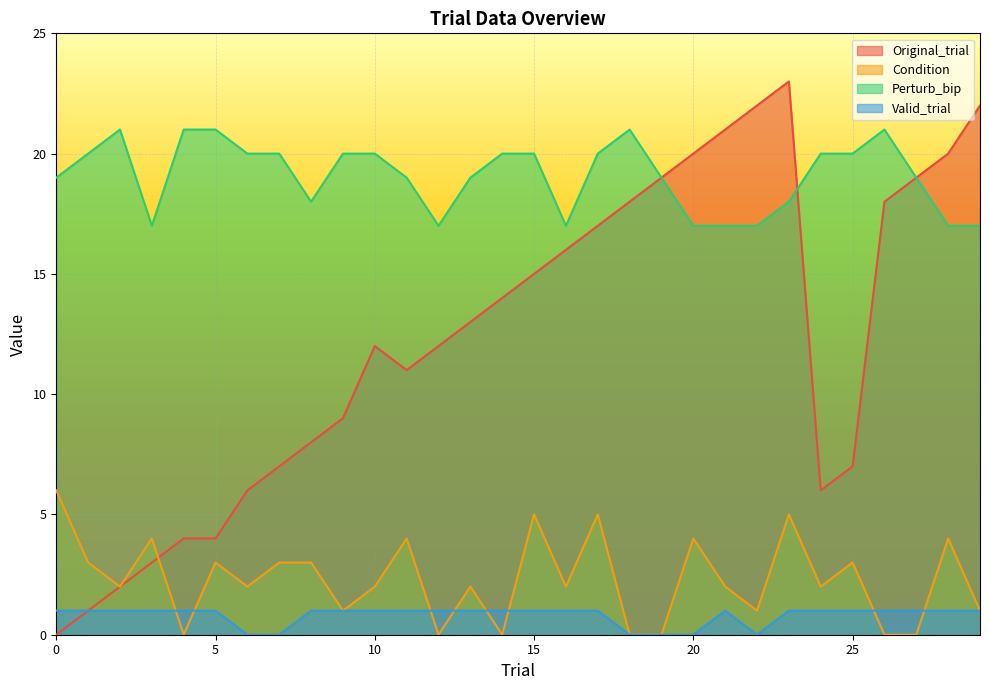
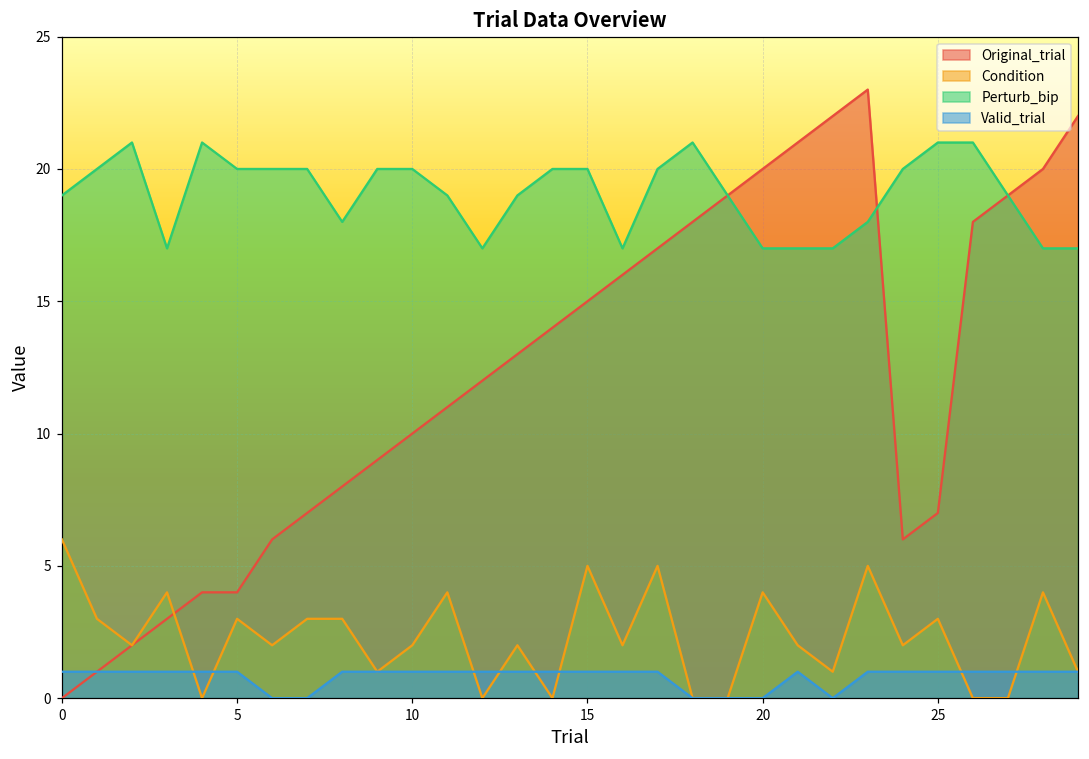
  {
    "Original_trial": {
      "0": 0,
      "5": 4,
-     "10": 12,
+     "10": 10,
      "15": 15,
      "20": 20,
      "25": 7
    },
    "Condition": {
      "0": 6,
      "5": 3,
      "10": 2,
      "15": 5,
      "20": 4,
      "25": 3
    },
    "Perturb_bip": {
      "0": 19,
-     "5": 21,
+     "5": 20,
      "10": 20,
      "15": 20,
      "20": 17,
-     "25": 20
+     "25": 21
    },
    "Valid_trial": {
      "0": 1,
      "5": 1,
      "10": 1,
      "15": 1,
      "20": 0,
      "25": 1
    }
  }
